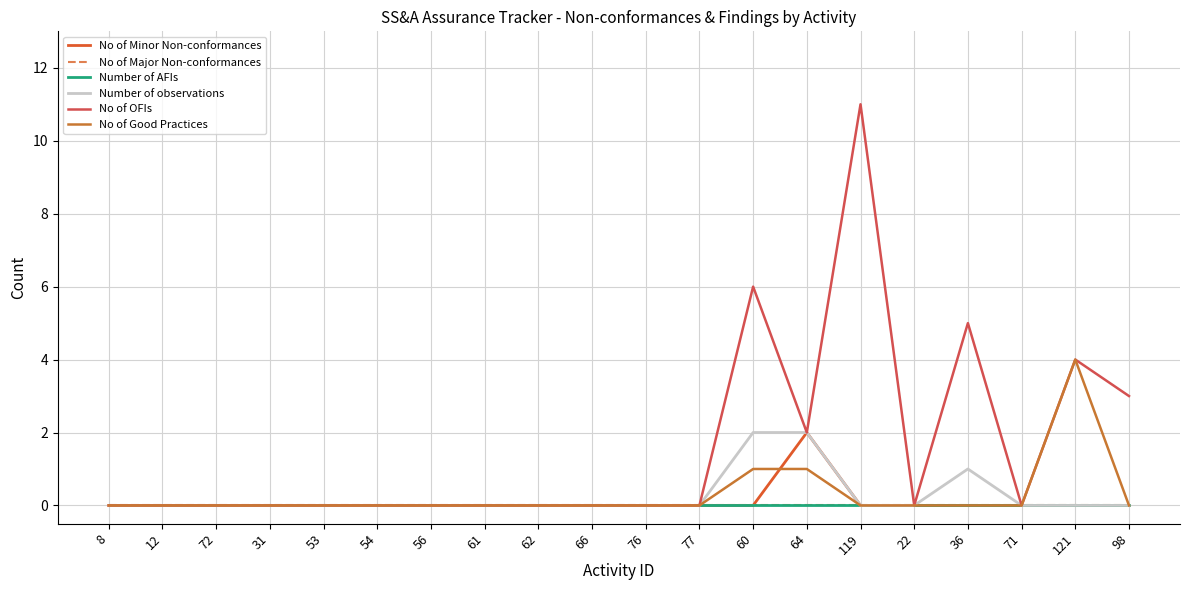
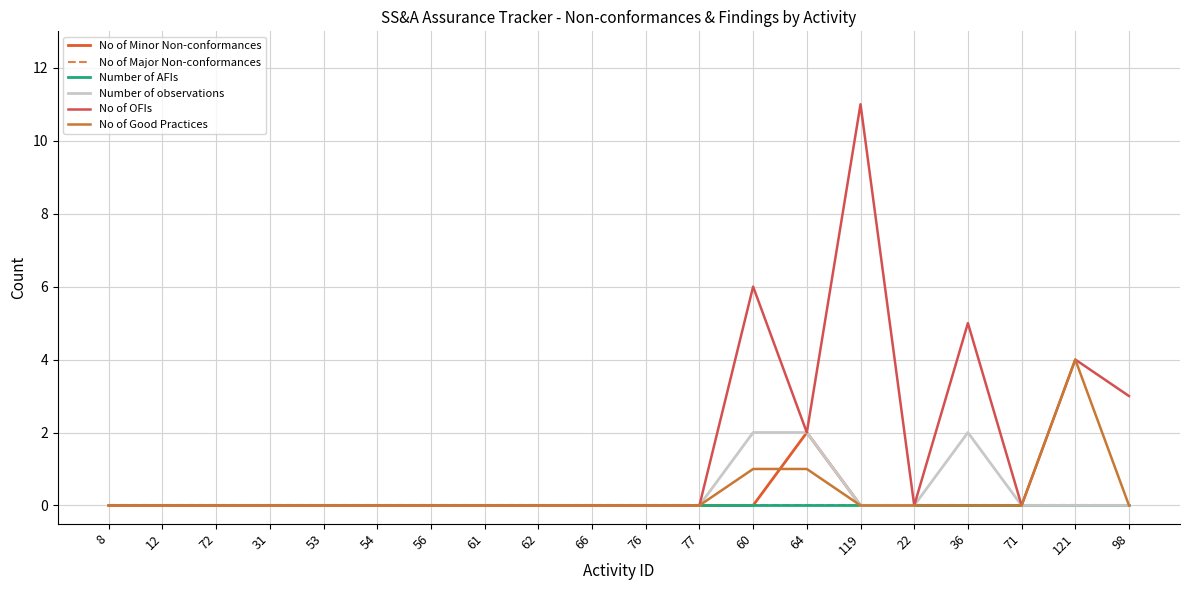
  {
    "Number of AFIs": {
      "64": 0
    },
    "Number of observations": {
      "60": 2,
-     "36": 1
+     "36": 2
    }
  }
